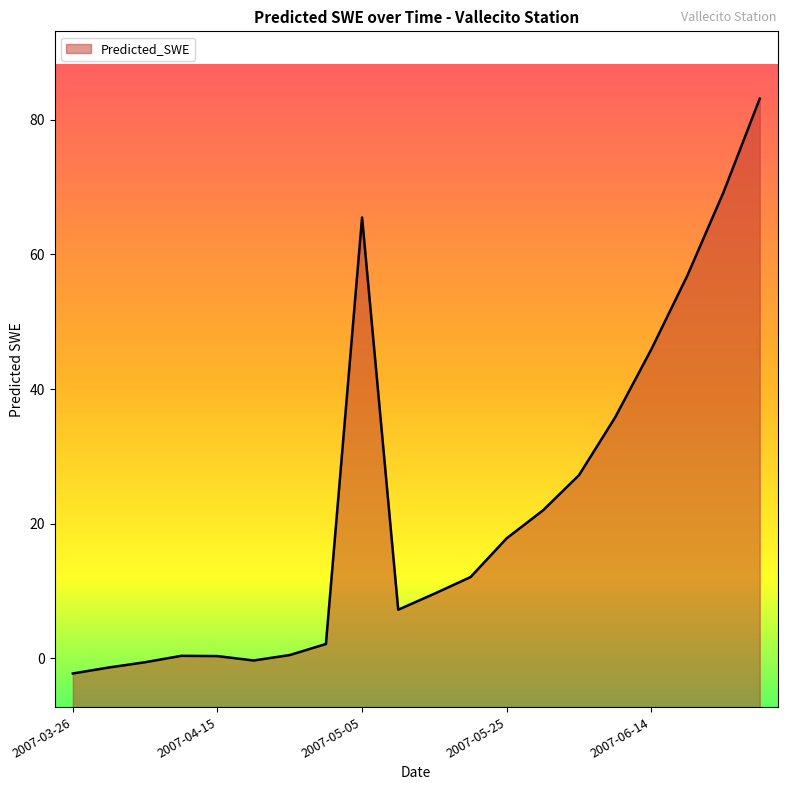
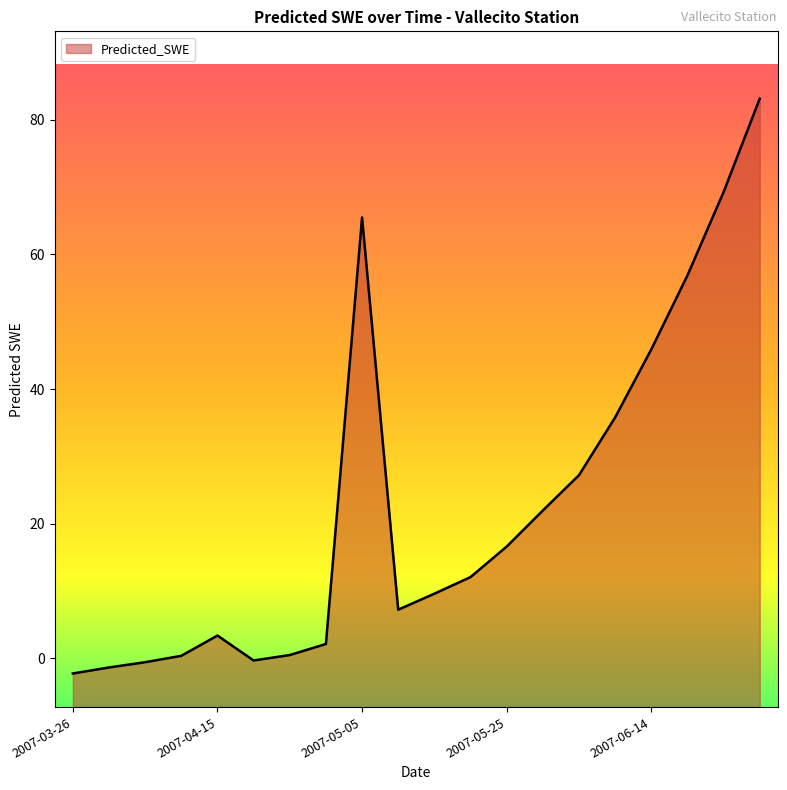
  {
    "2007-03-26": -2,
-   "2007-04-15": 0,
+   "2007-04-15": 3,
    "2007-05-05": 65,
-   "2007-05-25": 18,
+   "2007-05-25": 17,
    "2007-06-14": 46
  }
